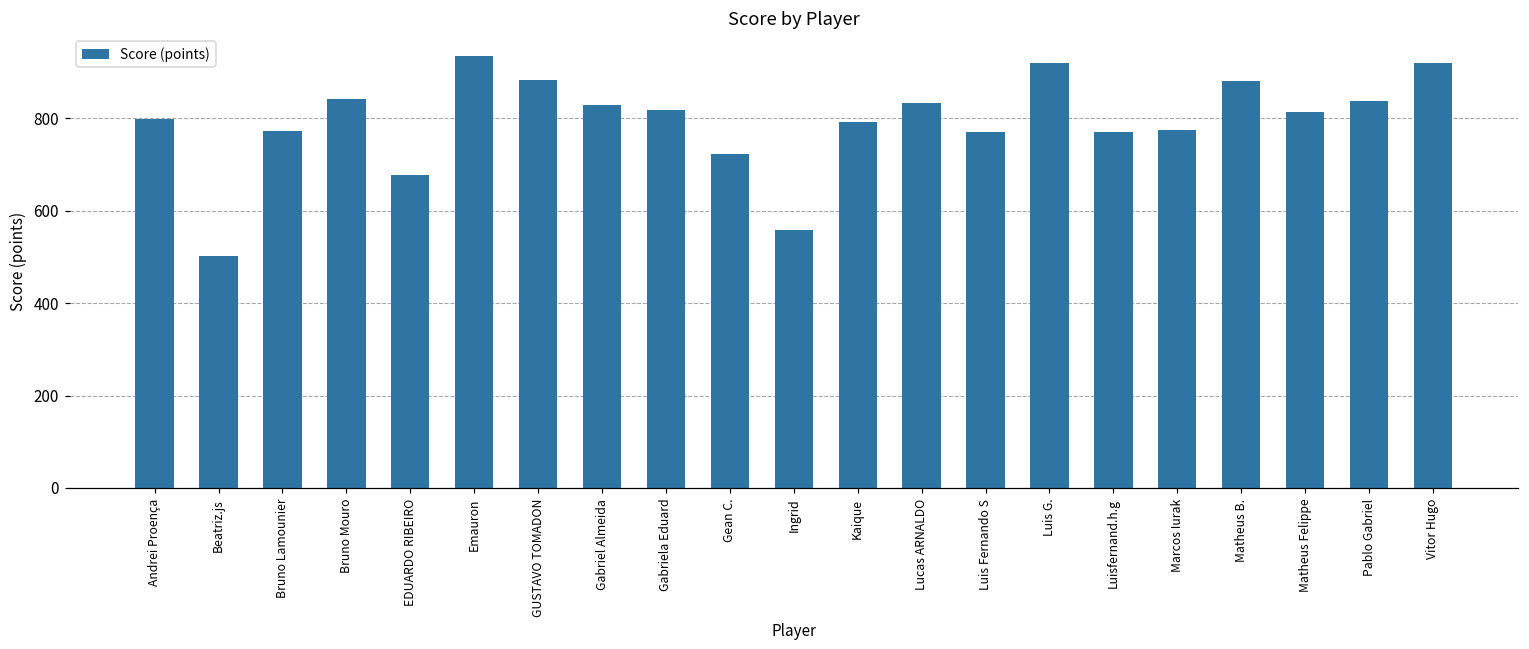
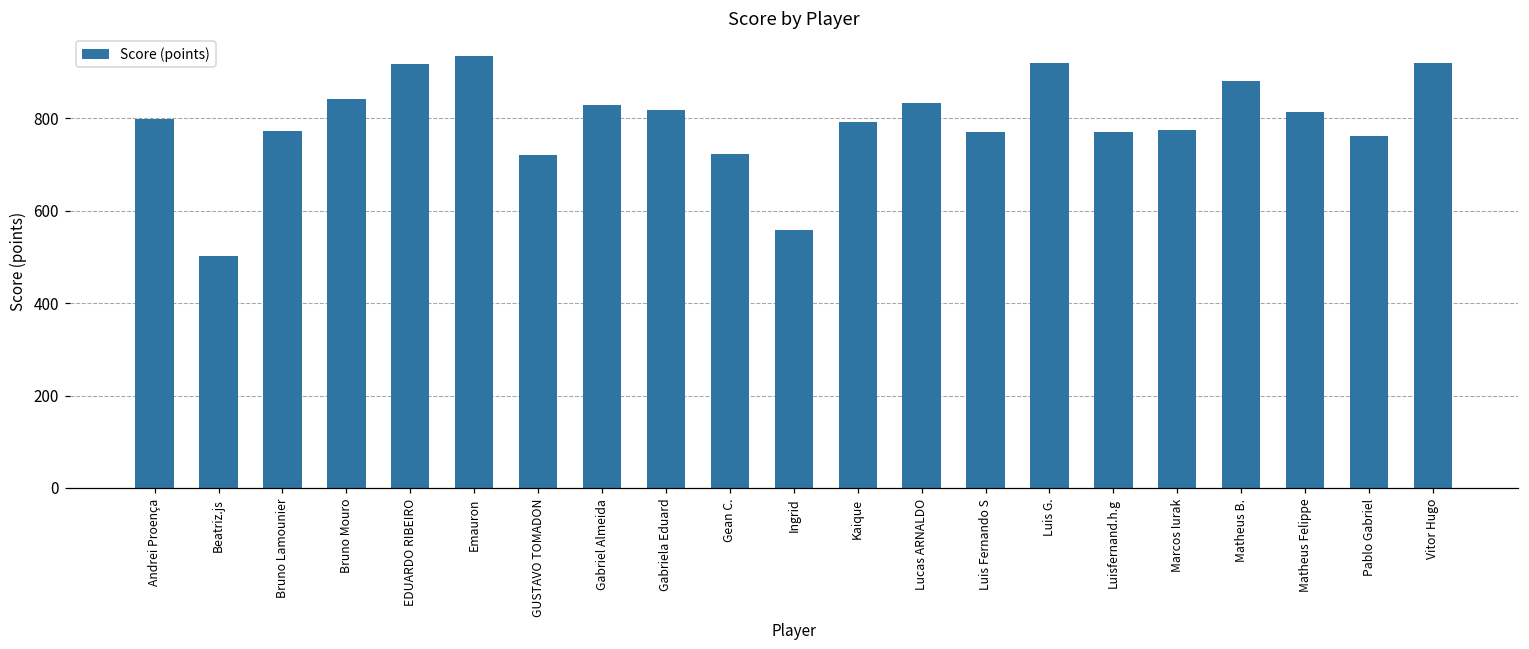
  {
    "Andrei Proença": 800,
    "Beatriz.js": 500,
    "Bruno Lamounier": 770,
    "Bruno Mouro": 840,
-   "EDUARDO RIBEIRO": 680,
+   "EDUARDO RIBEIRO": 920,
    "Emauron": 940,
-   "GUSTAVO TOMADON": 880,
+   "GUSTAVO TOMADON": 720,
    "Gabriel Almeida": 830,
    "Gabriela Eduard": 820,
    "Gean C.": 720,
    "Ingrid": 560,
    "Kaique": 790,
    "Lucas ARNALDO": 830,
    "Luis Fernando S": 770,
    "Luis G.": 920,
    "Luisfernand.h.g": 770,
    "Marcos Iurak": 770,
    "Matheus B.": 880,
    "Matheus Felippe": 810,
-   "Pablo Gabriel": 840,
+   "Pablo Gabriel": 760,
    "Vitor Hugo": 920
  }
